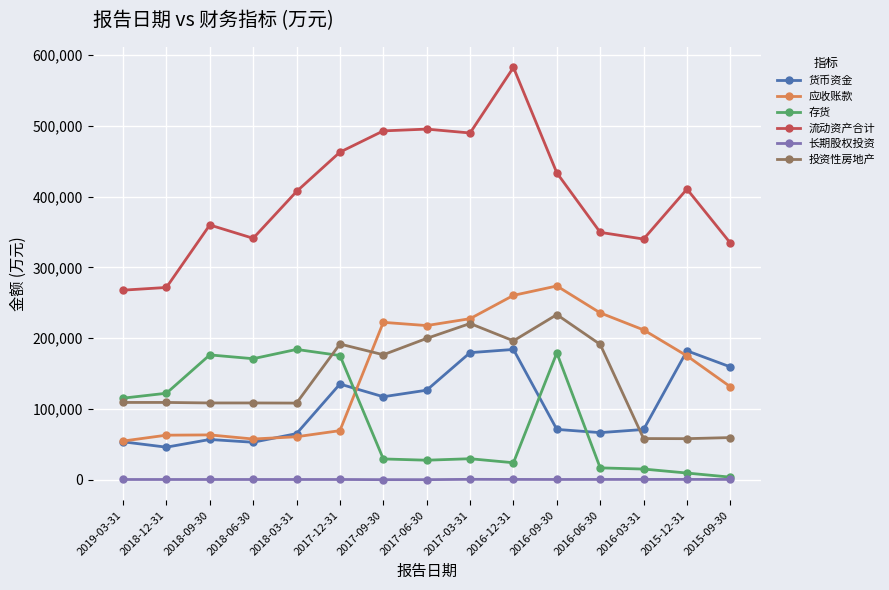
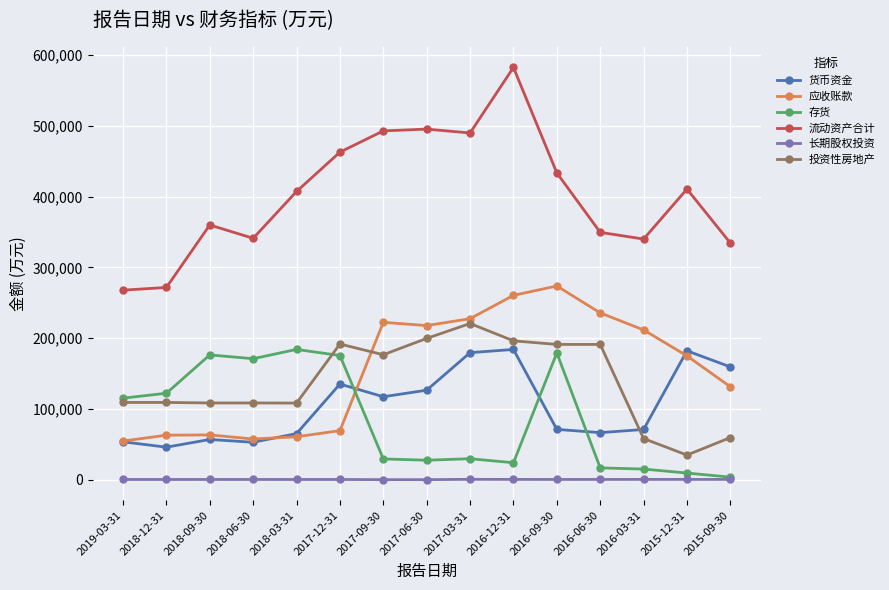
  {
    "存货": {
      "2019-03-31": "120,000",
      "2018-12-31": "120,000",
      "2018-09-30": "180,000",
      "2018-06-30": "170,000",
      "2018-03-31": "180,000",
      "2017-12-31": "180,000",
      "2017-09-30": "30,000",
      "2017-06-30": "30,000",
      "2017-03-31": "30,000",
      "2016-12-31": "20,000",
      "2016-09-30": "180,000",
      "2016-06-30": "20,000",
      "2016-03-31": "20,000",
      "2015-12-31": "10,000"
    },
    "投资性房地产": {
      "2019-03-31": "110,000",
      "2018-12-31": "110,000",
      "2018-09-30": "110,000",
      "2018-06-30": "110,000",
      "2018-03-31": "110,000",
      "2017-12-31": "190,000",
      "2017-09-30": "180,000",
      "2017-06-30": "200,000",
      "2017-03-31": "220,000",
      "2016-12-31": "200,000",
-     "2016-09-30": "230,000",
+     "2016-09-30": "190,000",
      "2016-06-30": "190,000",
      "2016-03-31": "60,000",
-     "2015-12-31": "60,000",
+     "2015-12-31": "30,000",
      "2015-09-30": "60,000"
    }
  }
